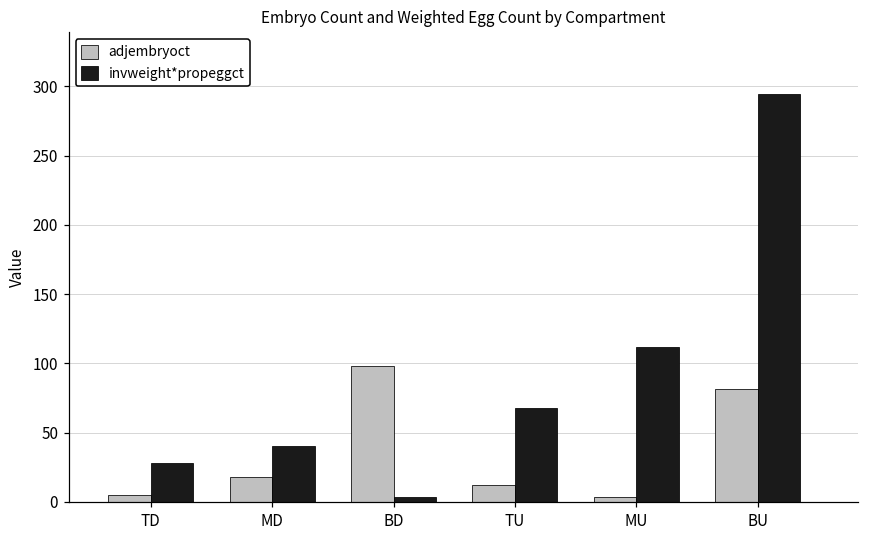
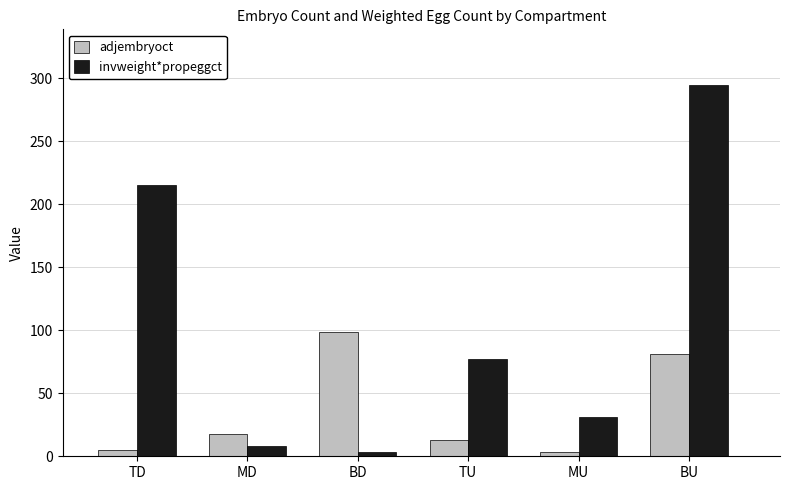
  {
    "adjembryoct": {
      "TD": 5,
      "MD": 18,
      "BD": 98,
      "TU": 13,
      "MU": 3,
      "BU": 81
    },
    "invweight*propeggct": {
-     "TD": 28,
-     "MD": 40,
+     "TD": 215,
+     "MD": 8,
      "BD": 3,
-     "TU": 68,
-     "MU": 111,
+     "TU": 77,
+     "MU": 31,
      "BU": 295
    }
  }
